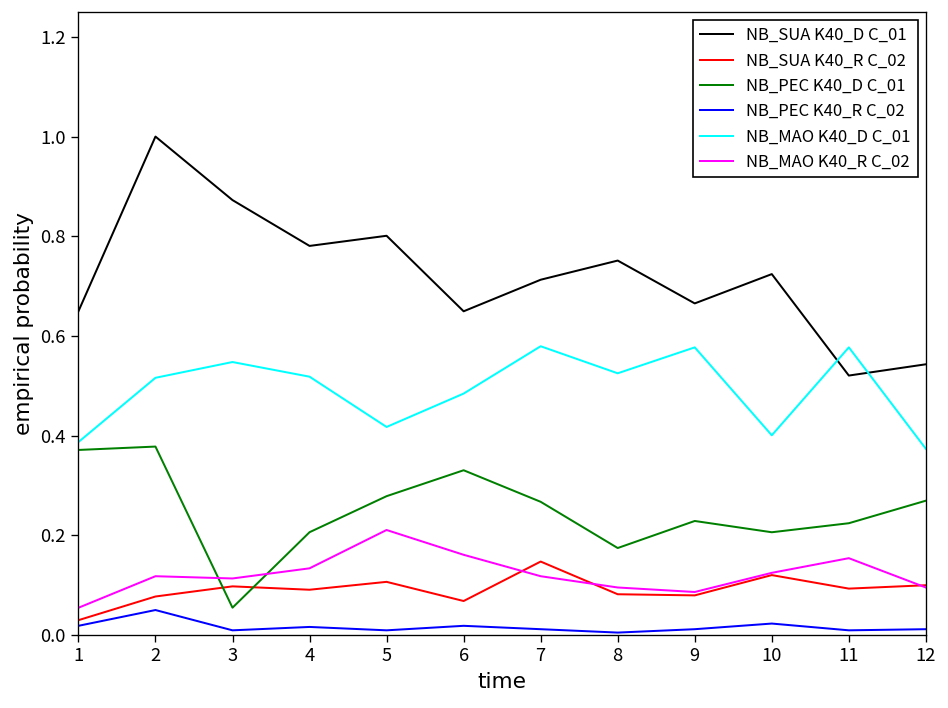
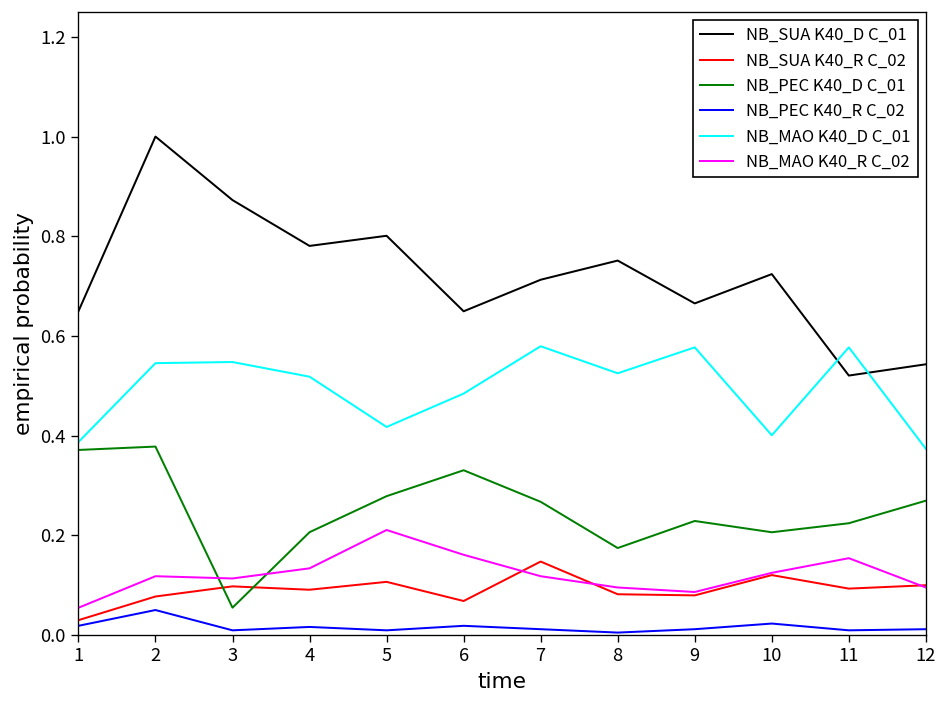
  {
    "NB_SUA K40_D C_01": {
      "1": 0.65,
      "2": 1.00,
      "3": 0.87,
      "4": 0.78,
      "5": 0.80,
      "6": 0.65,
      "7": 0.71,
      "8": 0.75,
      "9": 0.67,
      "10": 0.72,
      "11": 0.52,
      "12": 0.54
    },
    "NB_SUA K40_R C_02": {
      "1": 0.03,
      "2": 0.08,
      "3": 0.10,
      "4": 0.09,
      "5": 0.11,
      "6": 0.07,
      "7": 0.15,
      "8": 0.08,
      "9": 0.08,
      "11": 0.09
    },
    "NB_PEC K40_D C_01": {
      "1": 0.37,
      "2": 0.38,
      "3": 0.05,
      "4": 0.21,
      "5": 0.28,
      "6": 0.33,
      "7": 0.27,
      "8": 0.17,
      "9": 0.23,
      "10": 0.21,
      "11": 0.22,
      "12": 0.27
    },
    "NB_PEC K40_R C_02": {
      "1": 0.02,
      "2": 0.05,
      "3": 0.01,
      "4": 0.02,
      "5": 0.01,
      "6": 0.02,
      "7": 0.01,
      "8": 0.00,
      "9": 0.01,
      "10": 0.02,
      "11": 0.01,
      "12": 0.01
    },
    "NB_MAO K40_D C_01": {
      "1": 0.39,
-     "2": 0.52,
+     "2": 0.55,
      "3": 0.55,
      "4": 0.52,
      "5": 0.42,
      "6": 0.48,
      "7": 0.58,
      "8": 0.52,
      "9": 0.58,
      "10": 0.40,
      "11": 0.58,
      "12": 0.37
    },
    "NB_MAO K40_R C_02": {
      "1": 0.05,
      "2": 0.12,
      "3": 0.11,
      "4": 0.13,
      "5": 0.21,
      "6": 0.16,
      "7": 0.12,
      "8": 0.10,
      "9": 0.09,
      "11": 0.15
    }
  }
